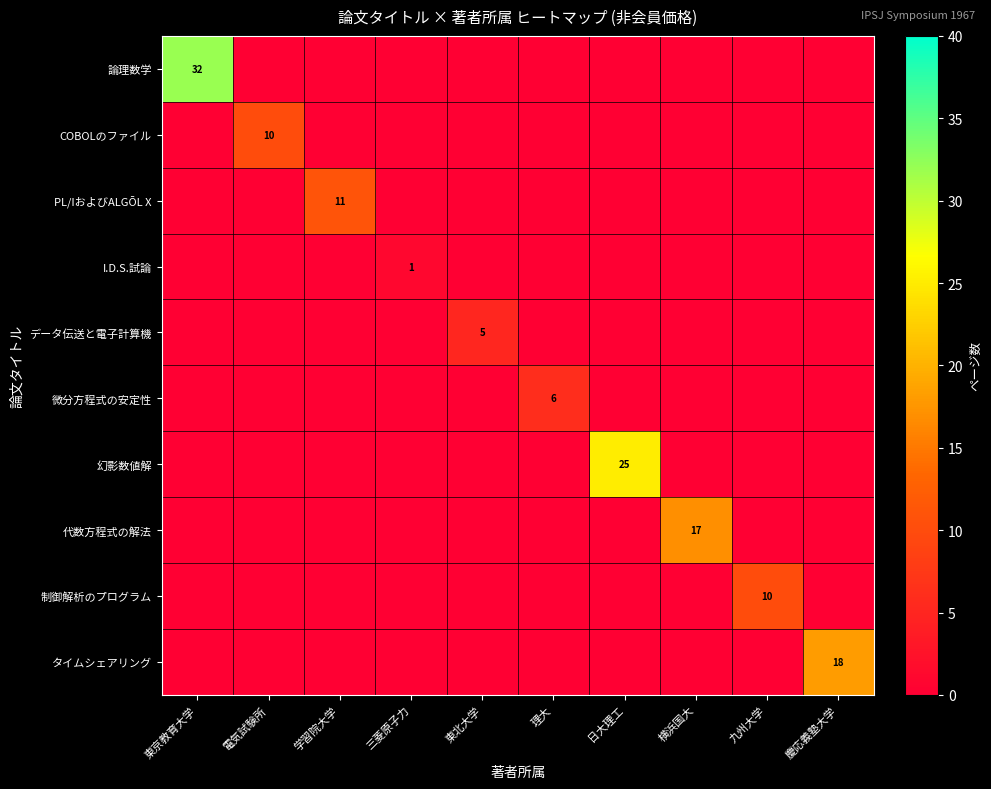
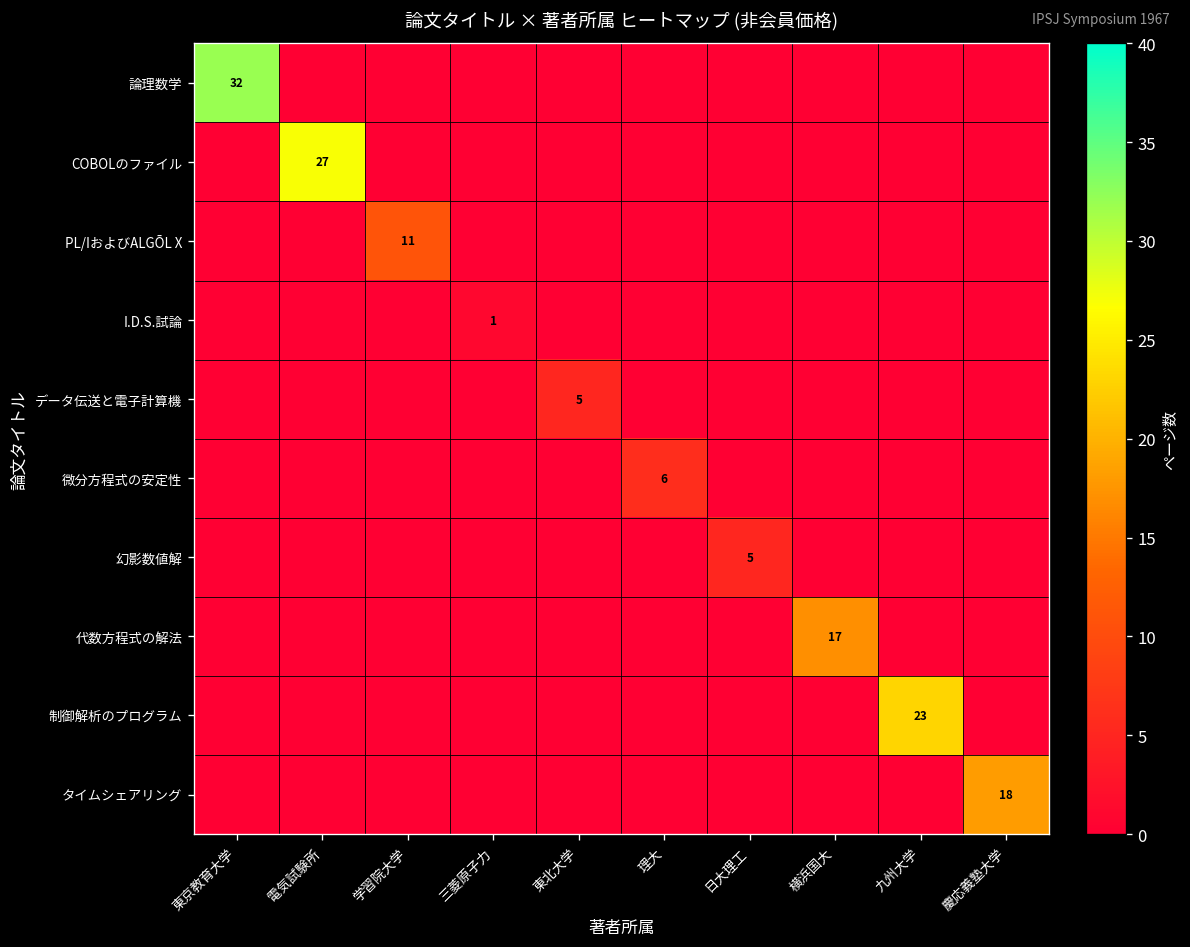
  {
    "論理数学": {
      "東京教育大学": 32
    },
    "COBOLのファイル": {
-     "電気試験所": 10
+     "電気試験所": 27
    },
    "PL/IおよびALGŌL X": {
      "学習院大学": 11
    },
    "I.D.S.試論": {
      "三菱原子力": 1
    },
    "データ伝送と電子計算機": {
      "東北大学": 5
    },
    "微分方程式の安定性": {
      "理大": 6
    },
    "幻影数値解": {
-     "日大理工": 25
+     "日大理工": 5
    },
    "代数方程式の解法": {
      "横浜国大": 17
    },
    "制御解析のプログラム": {
-     "九州大学": 10
+     "九州大学": 23
    },
    "タイムシェアリング": {
      "慶応義塾大学": 18
    }
  }
